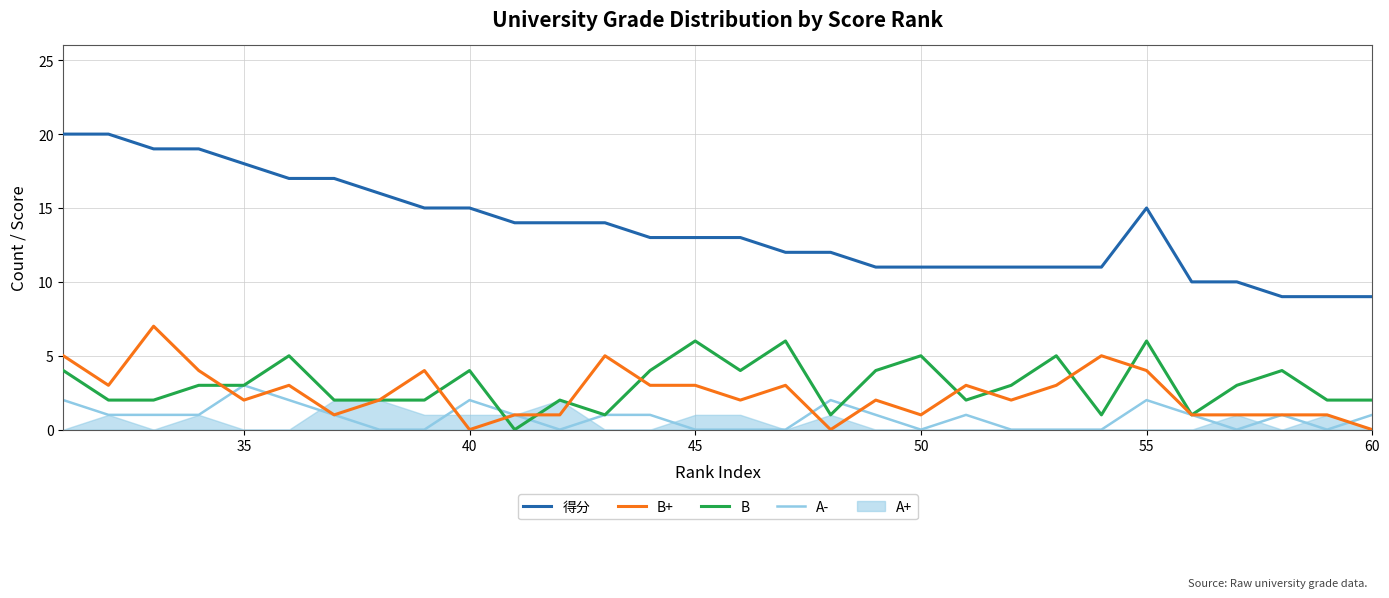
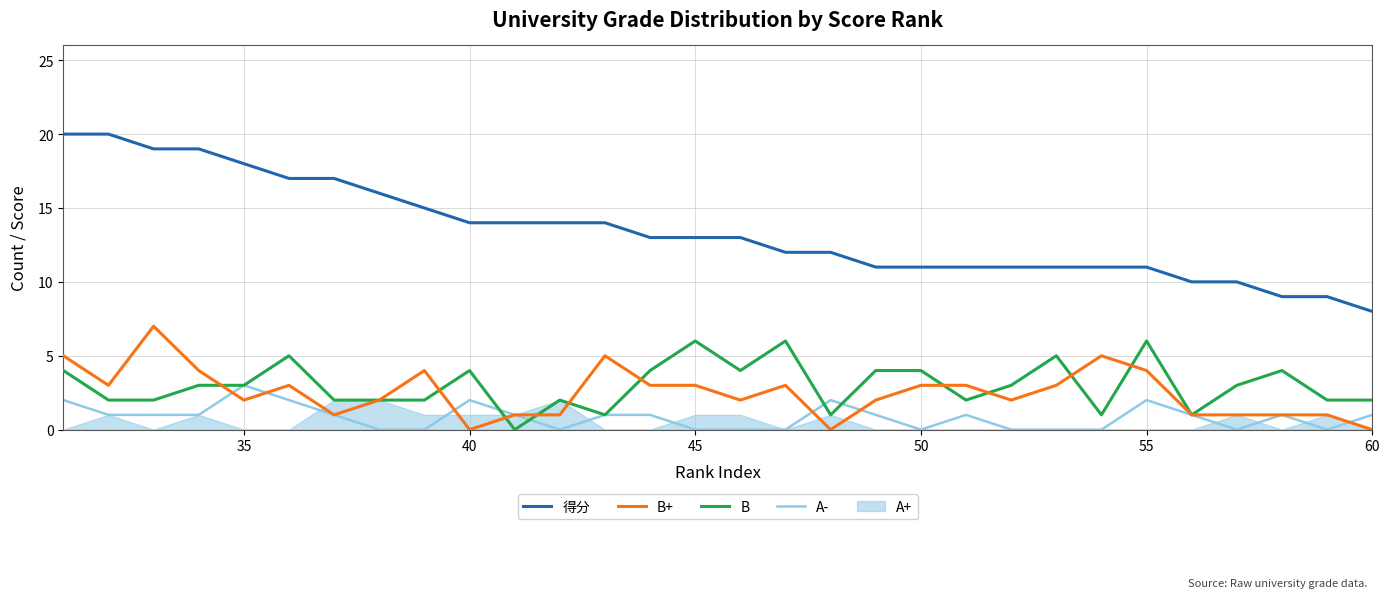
  {
    "得分": {
      "35": 18,
-     "40": 15,
+     "40": 14,
      "45": 13,
      "50": 11,
-     "55": 15,
-     "60": 9
+     "55": 11,
+     "60": 8
    },
    "B+": {
      "35": 2,
      "40": 0,
      "45": 3,
-     "50": 1,
+     "50": 3,
      "55": 4
    },
    "B": {
      "40": 4,
      "45": 6,
-     "50": 5,
+     "50": 4,
      "55": 6,
      "60": 2
    }
  }
